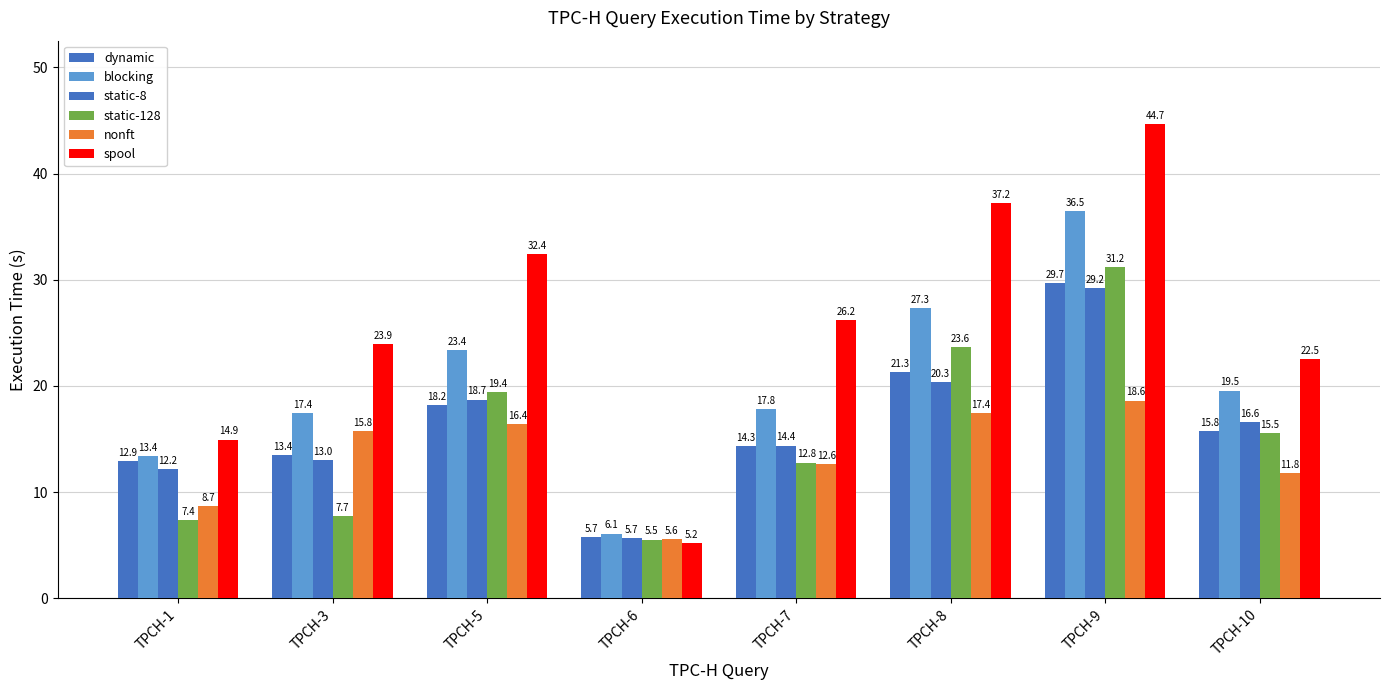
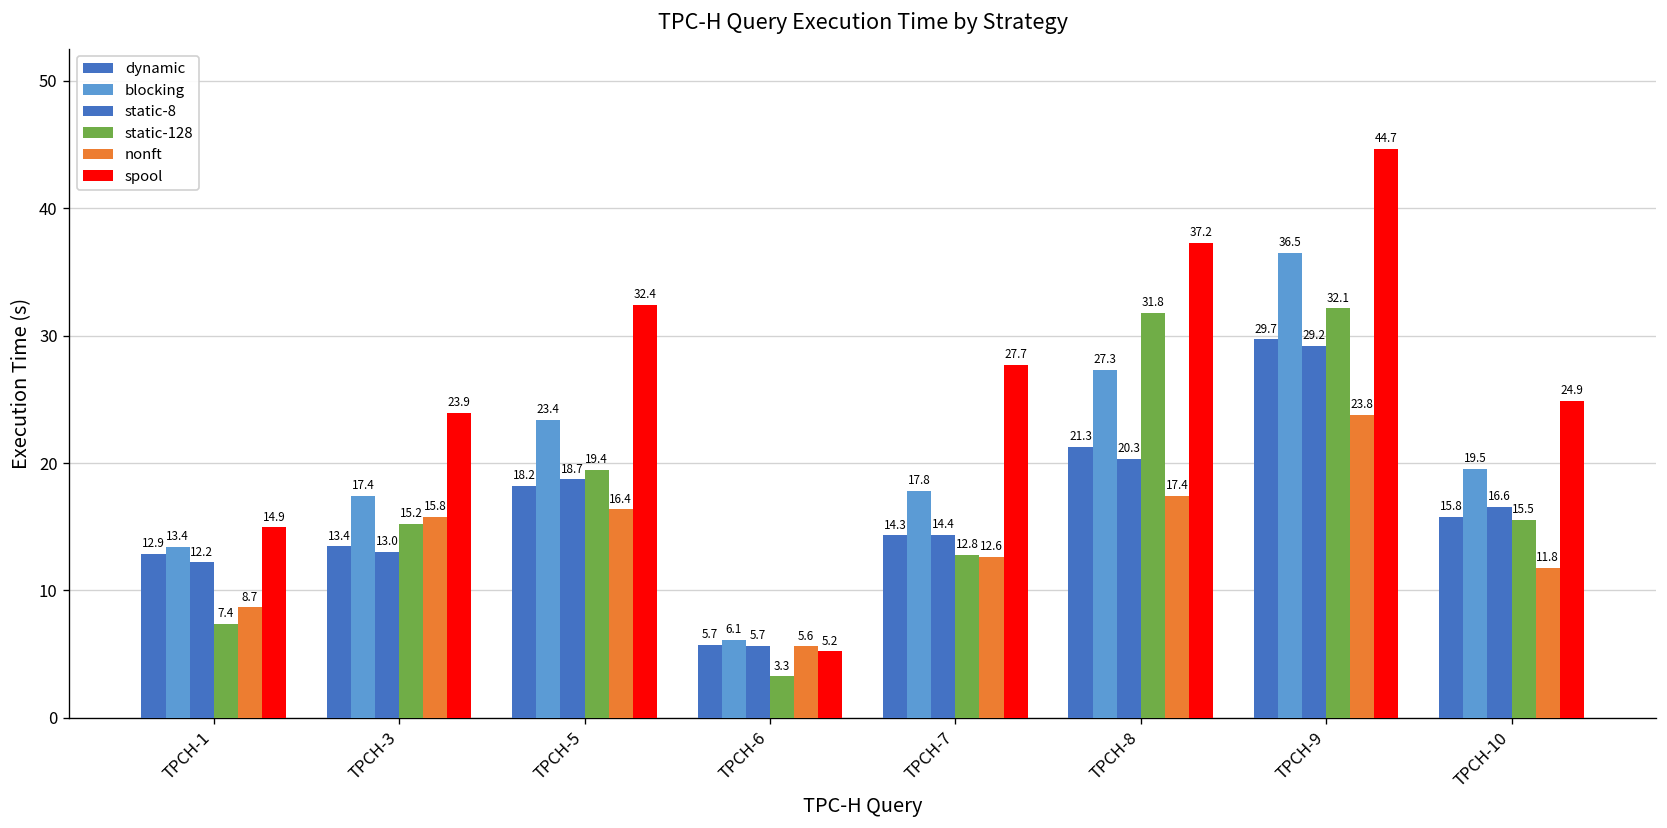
  {
    "static-128": {
      "TPCH-1": 7.4,
-     "TPCH-3": 7.7,
+     "TPCH-3": 15.2,
      "TPCH-5": 19.4,
-     "TPCH-6": 5.5,
+     "TPCH-6": 3.3,
      "TPCH-7": 12.8,
-     "TPCH-8": 23.6,
-     "TPCH-9": 31.2,
+     "TPCH-8": 31.8,
+     "TPCH-9": 32.1,
      "TPCH-10": 15.5
    },
    "nonft": {
      "TPCH-1": 8.7,
      "TPCH-3": 15.8,
      "TPCH-5": 16.4,
      "TPCH-6": 5.6,
      "TPCH-7": 12.6,
      "TPCH-8": 17.4,
-     "TPCH-9": 18.6,
+     "TPCH-9": 23.8,
      "TPCH-10": 11.8
    },
    "spool": {
      "TPCH-1": 14.9,
      "TPCH-3": 23.9,
      "TPCH-5": 32.4,
      "TPCH-6": 5.2,
-     "TPCH-7": 26.2,
+     "TPCH-7": 27.7,
      "TPCH-8": 37.2,
      "TPCH-9": 44.7,
-     "TPCH-10": 22.5
+     "TPCH-10": 24.9
    }
  }
